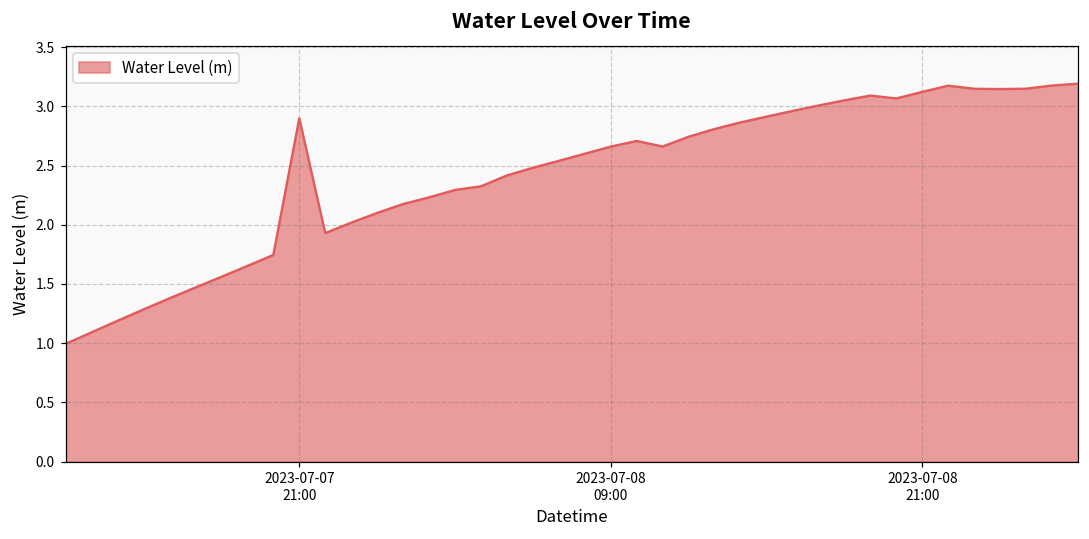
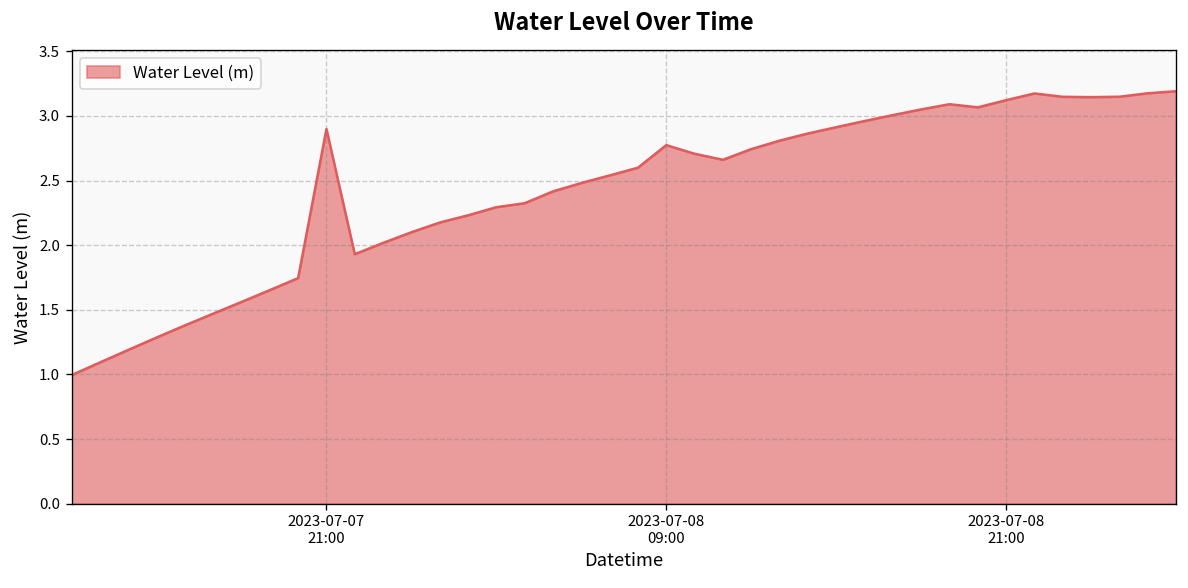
  {
    "2023-07-07 21:00": 2.90,
-   "2023-07-08 09:00": 2.66,
+   "2023-07-08 09:00": 2.77,
    "2023-07-08 21:00": 3.12
  }
